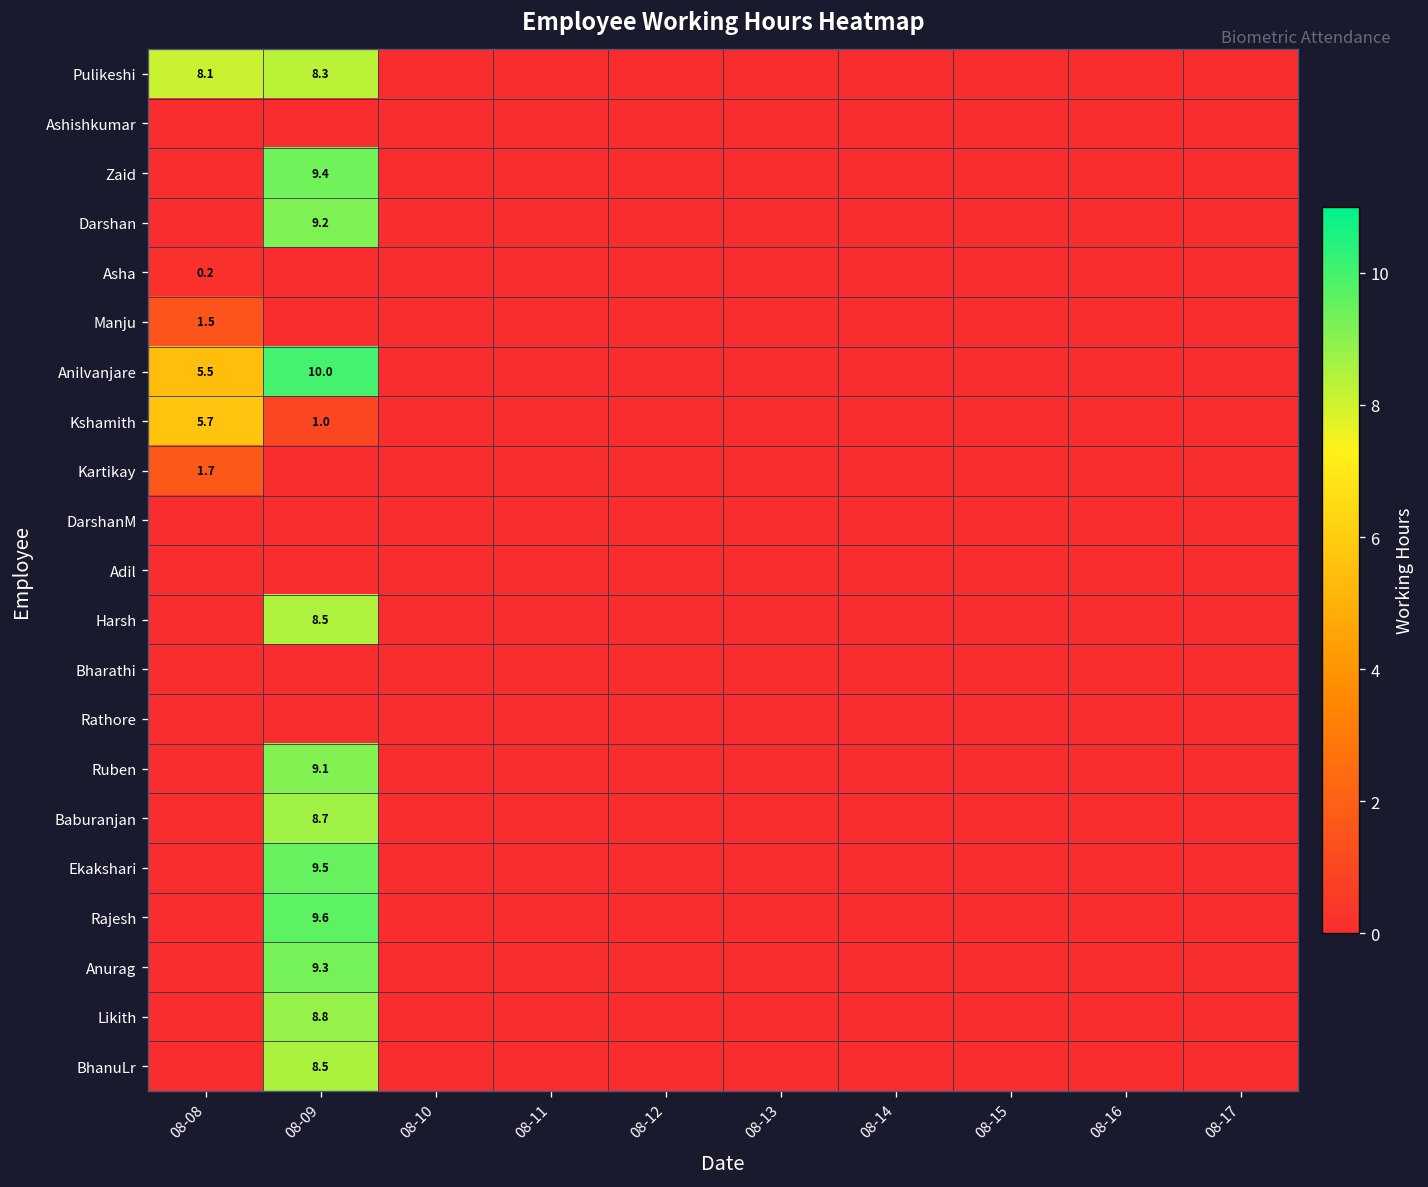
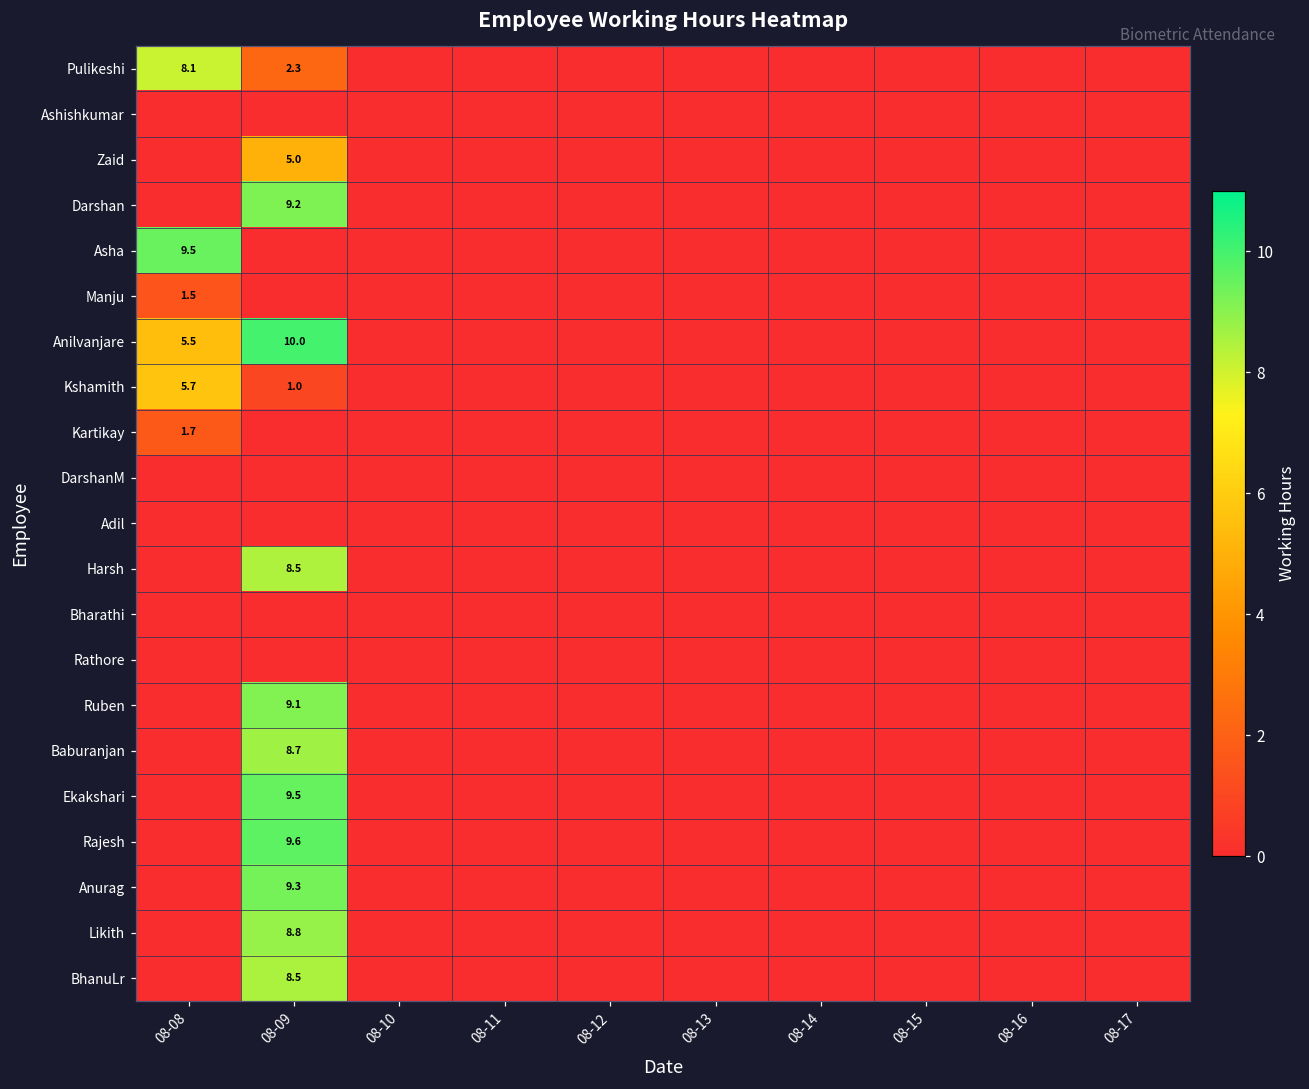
  {
    "Pulikeshi": {
      "08-08": 8.1,
-     "08-09": 8.3
+     "08-09": 2.3
    },
    "Zaid": {
-     "08-09": 9.4
+     "08-09": 5.0
    },
    "Darshan": {
      "08-09": 9.2
    },
    "Asha": {
-     "08-08": 0.2
+     "08-08": 9.5
    },
    "Manju": {
      "08-08": 1.5
    },
    "Anilvanjare": {
      "08-08": 5.5,
      "08-09": 10.0
    },
    "Kshamith": {
      "08-08": 5.7,
      "08-09": 1.0
    },
    "Kartikay": {
      "08-08": 1.7
    },
    "Harsh": {
      "08-09": 8.5
    },
    "Ruben": {
      "08-09": 9.1
    },
    "Baburanjan": {
      "08-09": 8.7
    },
    "Ekakshari": {
      "08-09": 9.5
    },
    "Rajesh": {
      "08-09": 9.6
    },
    "Anurag": {
      "08-09": 9.3
    },
    "Likith": {
      "08-09": 8.8
    },
    "BhanuLr": {
      "08-09": 8.5
    }
  }
